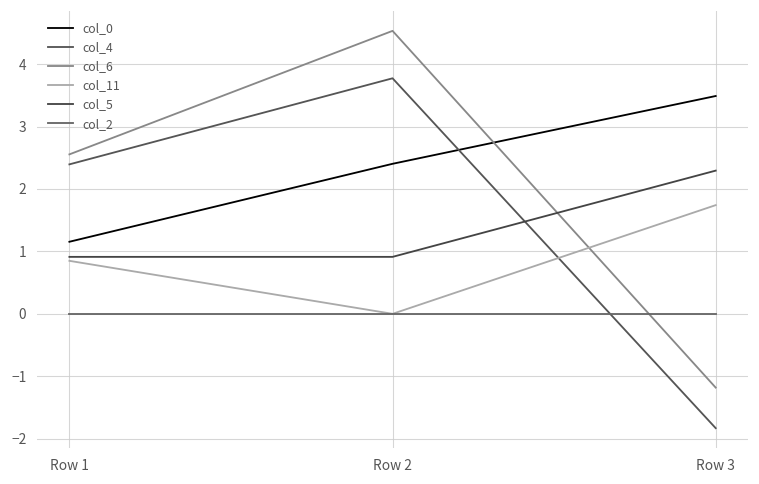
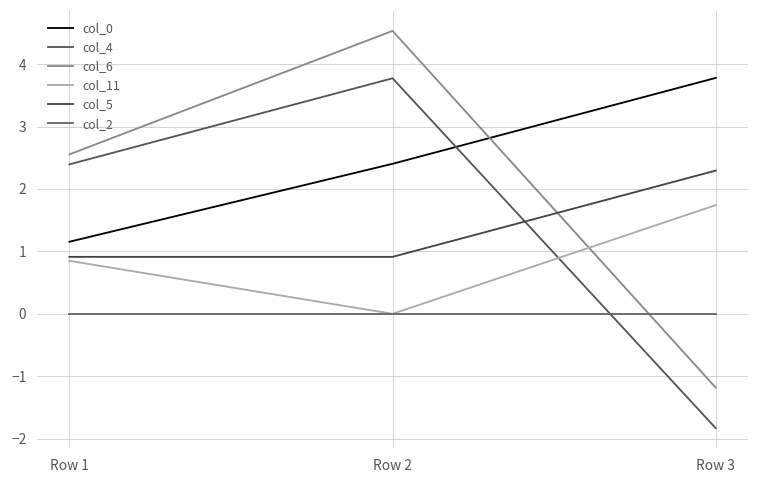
  {
    "col_0": {
      "Row 1": 1.2,
      "Row 2": 2.4,
-     "Row 3": 3.5
+     "Row 3": 3.8
    }
  }
